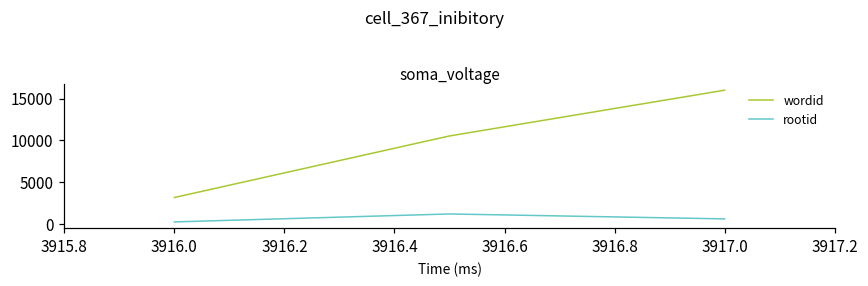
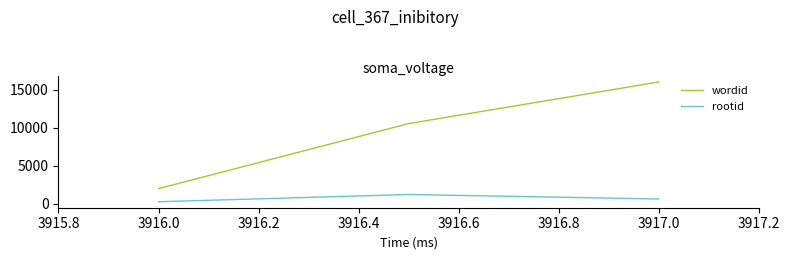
  {
    "wordid": {
-     "3916.0": 3000,
+     "3916.0": 2000,
      "3917.0": 16000
    },
    "rootid": {
      "3916.0": 0,
      "3917.0": 1000
    }
  }
